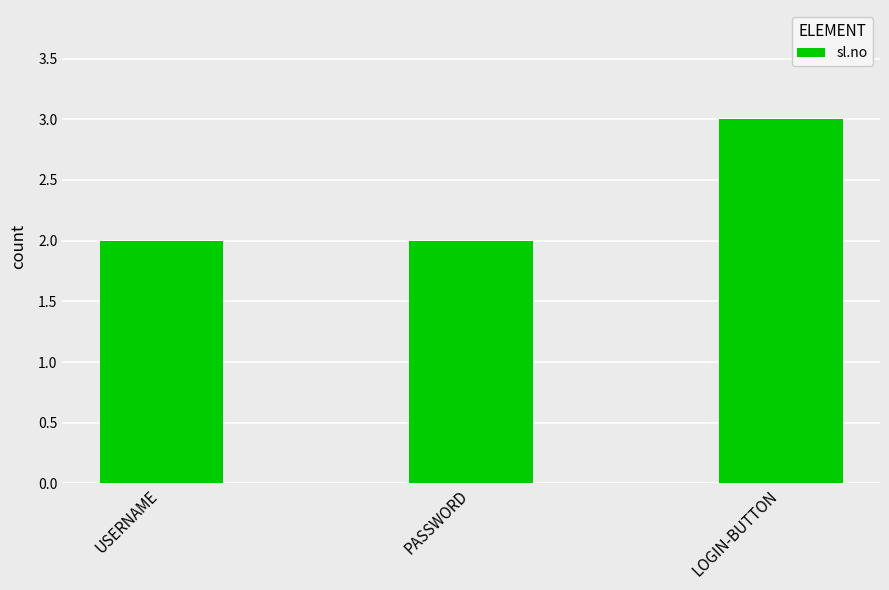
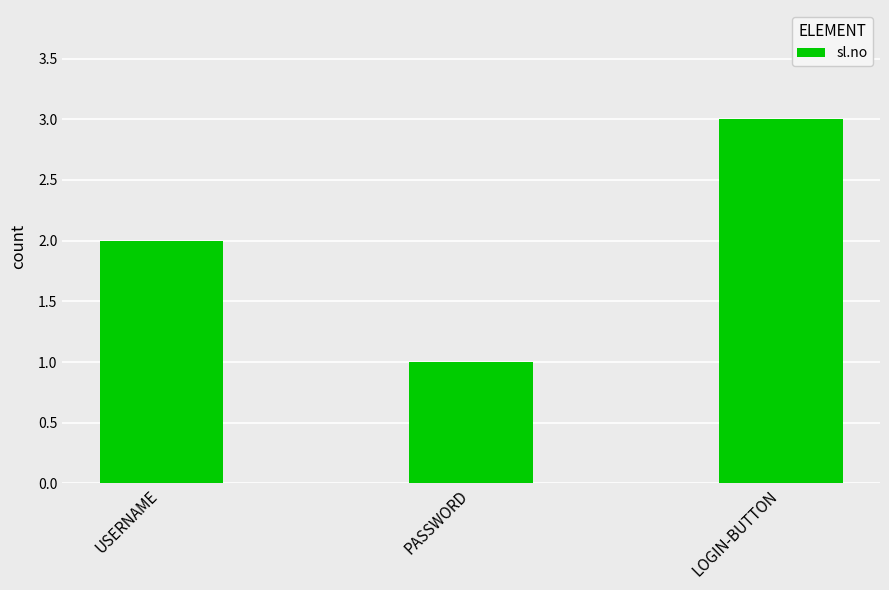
  {
    "USERNAME": 2,
-   "PASSWORD": 2,
+   "PASSWORD": 1,
    "LOGIN-BUTTON": 3
  }
